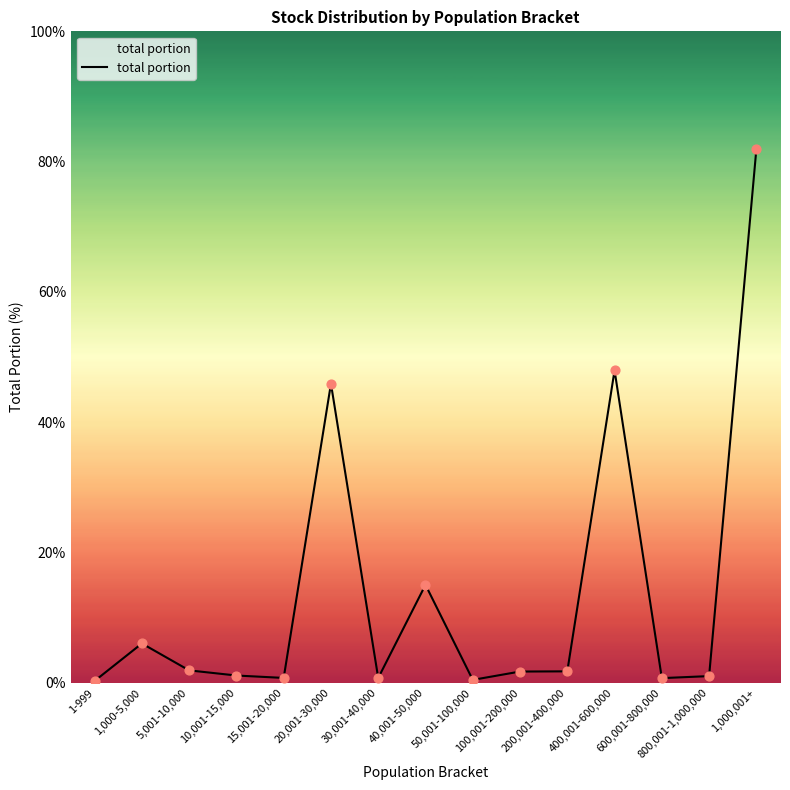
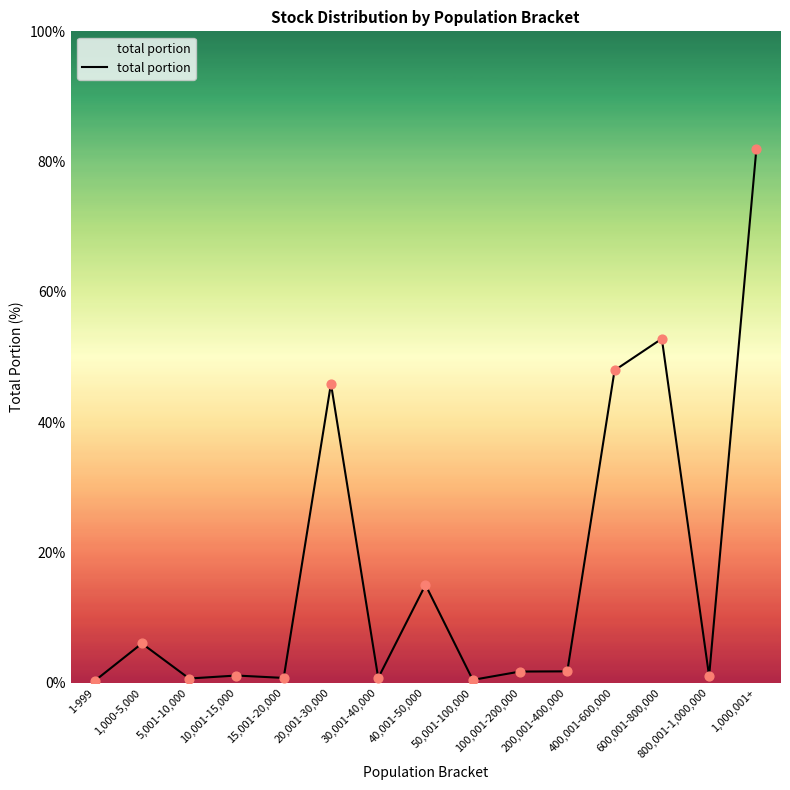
  {
    "1-999": "0%",
    "1,000-5,000": "6%",
-   "5,001-10,000": "2%",
+   "5,001-10,000": "1%",
    "10,001-15,000": "1%",
    "15,001-20,000": "1%",
    "20,001-30,000": "46%",
    "30,001-40,000": "1%",
    "40,001-50,000": "15%",
    "50,001-100,000": "0%",
    "100,001-200,000": "2%",
    "200,001-400,000": "2%",
    "400,001-600,000": "48%",
-   "600,001-800,000": "1%",
+   "600,001-800,000": "53%",
    "800,001-1,000,000": "1%",
    "1,000,001+": "82%"
  }
